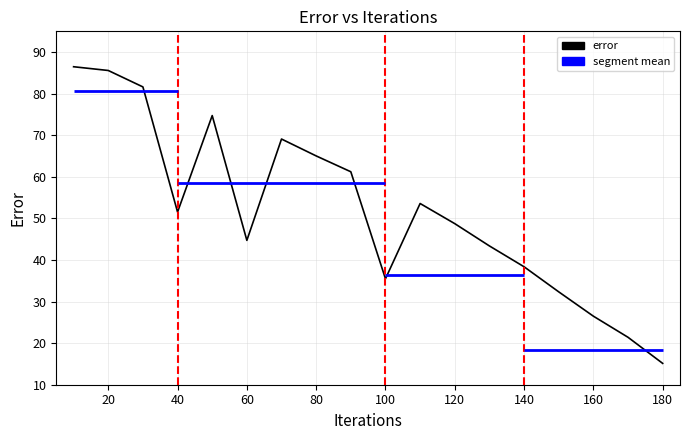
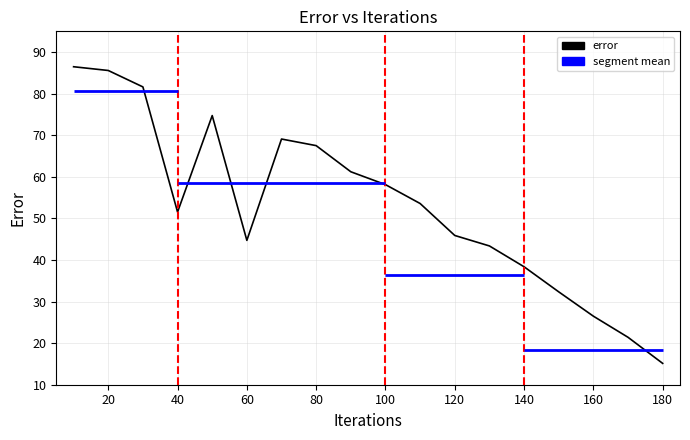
  {
    "20": 86,
    "40": 52,
    "60": 45,
-   "80": 65,
-   "100": 35,
-   "120": 49,
+   "80": 68,
+   "100": 58,
+   "120": 46,
    "140": 38,
    "160": 26,
    "180": 15
  }
